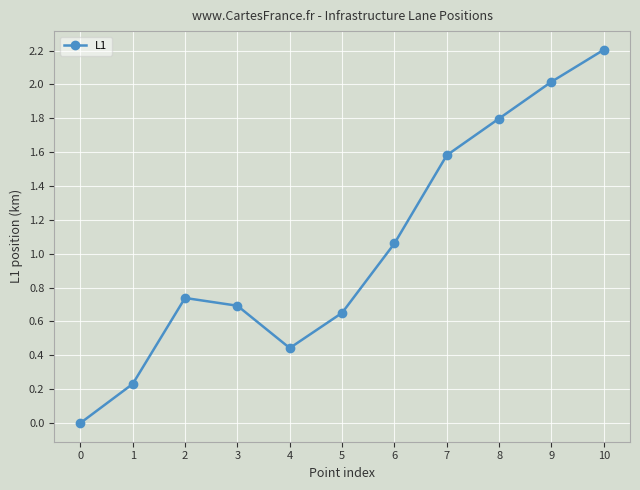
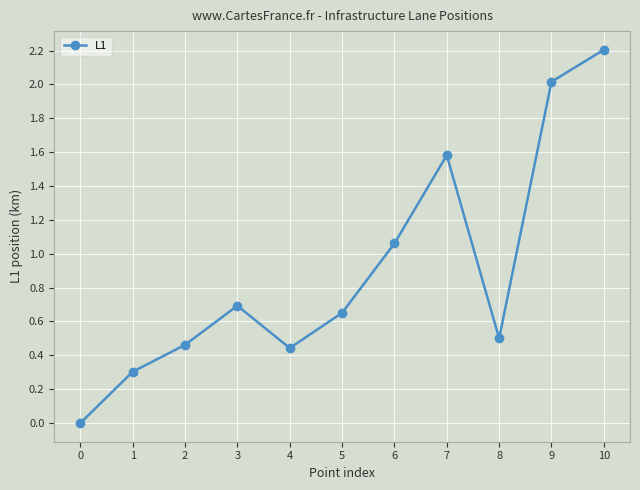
  {
    "0": 0.00,
-   "1": 0.23,
-   "2": 0.74,
+   "1": 0.30,
+   "2": 0.46,
    "3": 0.69,
    "4": 0.44,
    "5": 0.65,
    "6": 1.06,
    "7": 1.58,
-   "8": 1.80,
+   "8": 0.50,
    "9": 2.02,
    "10": 2.21
  }
